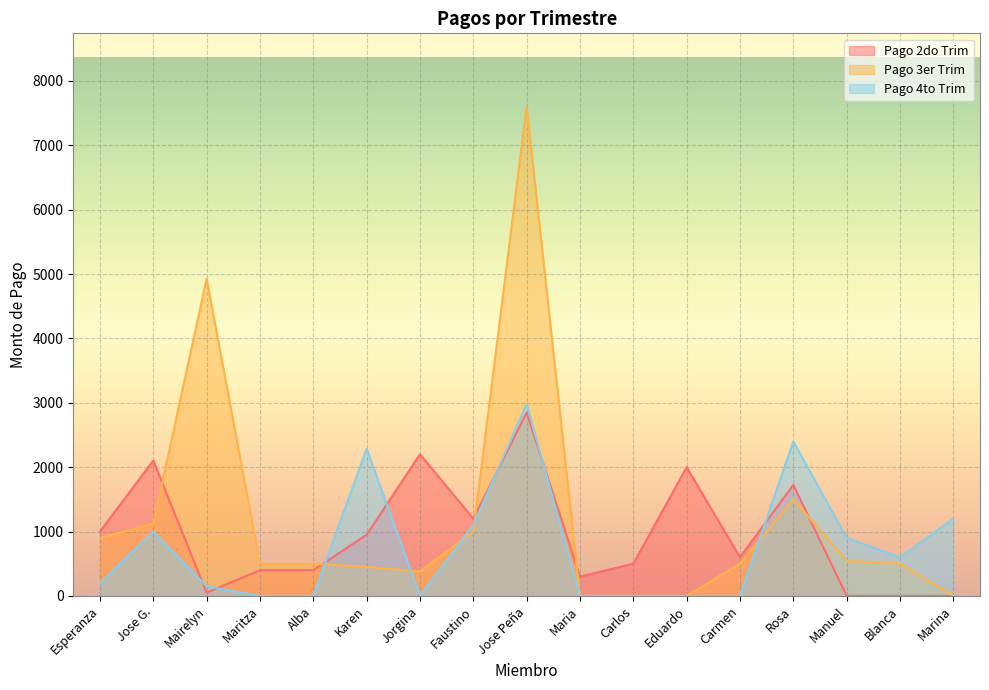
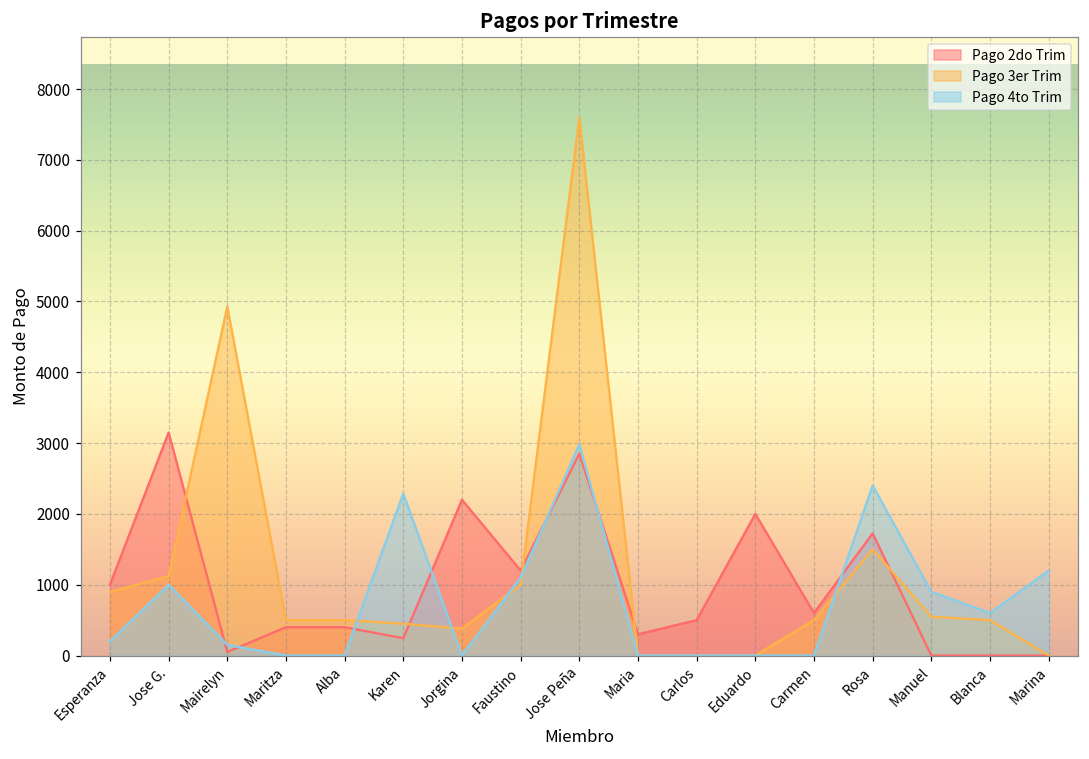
  {
    "Pago 2do Trim": {
      "Esperanza": 1000,
-     "Jose G.": 2100,
+     "Jose G.": 3200,
      "Mairelyn": 100,
      "Maritza": 400,
      "Alba": 400,
-     "Karen": 1000,
+     "Karen": 200,
      "Jorgina": 2200,
      "Faustino": 1200,
      "Jose Peña": 2900,
      "Maria": 300,
      "Carlos": 500,
      "Eduardo": 2000,
      "Carmen": 600,
      "Rosa": 1700,
      "Manuel": 0,
      "Blanca": 0
    },
    "Pago 3er Trim": {
      "Esperanza": 900,
      "Jose G.": 1100,
      "Mairelyn": 4900,
      "Maritza": 500,
      "Alba": 500,
      "Karen": 500,
      "Jorgina": 400,
      "Faustino": 1000,
      "Jose Peña": 7600,
      "Carmen": 500,
      "Rosa": 1500,
      "Manuel": 500,
      "Blanca": 500
    },
    "Pago 4to Trim": {
      "Esperanza": 200,
      "Jose G.": 1000,
      "Mairelyn": 200,
      "Maritza": 0,
      "Alba": 0,
      "Karen": 2300,
      "Jorgina": 0,
      "Faustino": 1100,
      "Jose Peña": 3000,
      "Carmen": 0,
      "Rosa": 2400,
      "Manuel": 900,
      "Blanca": 600,
      "Marina": 1200
    }
  }
